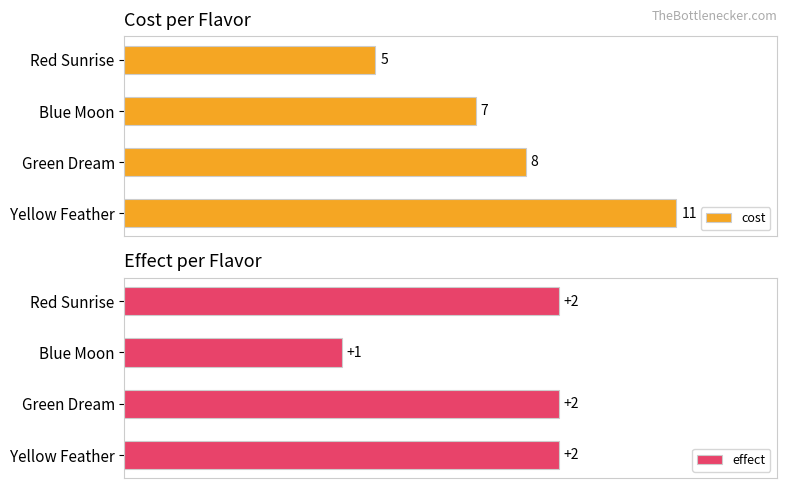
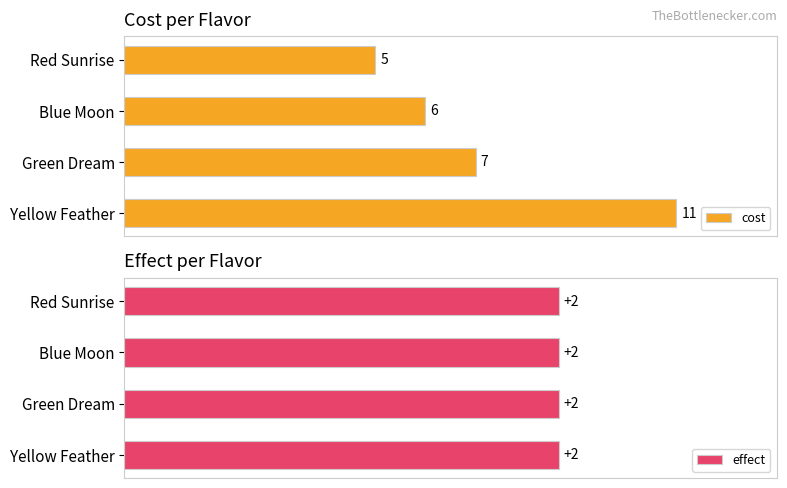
  {
    "Cost per Flavor": {
      "Red Sunrise": "5",
-     "Blue Moon": "7",
-     "Green Dream": "8",
+     "Blue Moon": "6",
+     "Green Dream": "7",
      "Yellow Feather": "11"
    },
    "Effect per Flavor": {
      "Red Sunrise": "+2",
-     "Blue Moon": "+1",
+     "Blue Moon": "+2",
      "Green Dream": "+2",
      "Yellow Feather": "+2"
    }
  }
